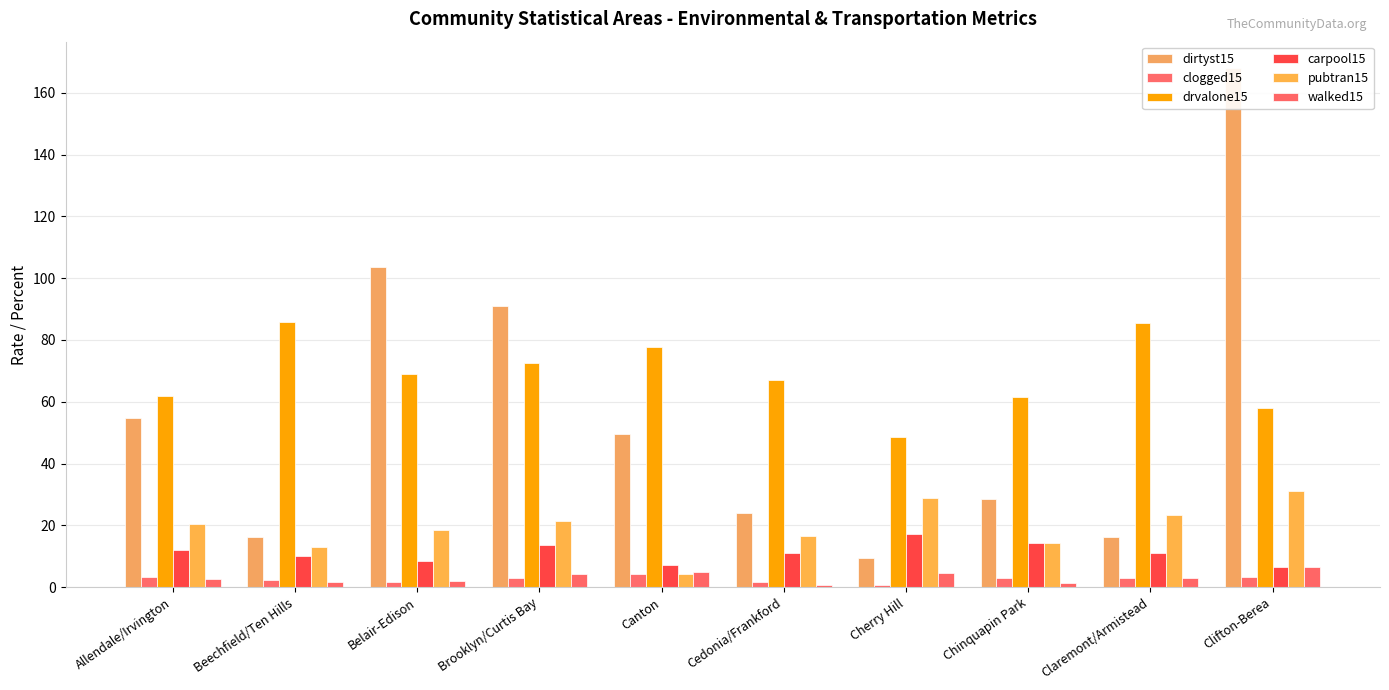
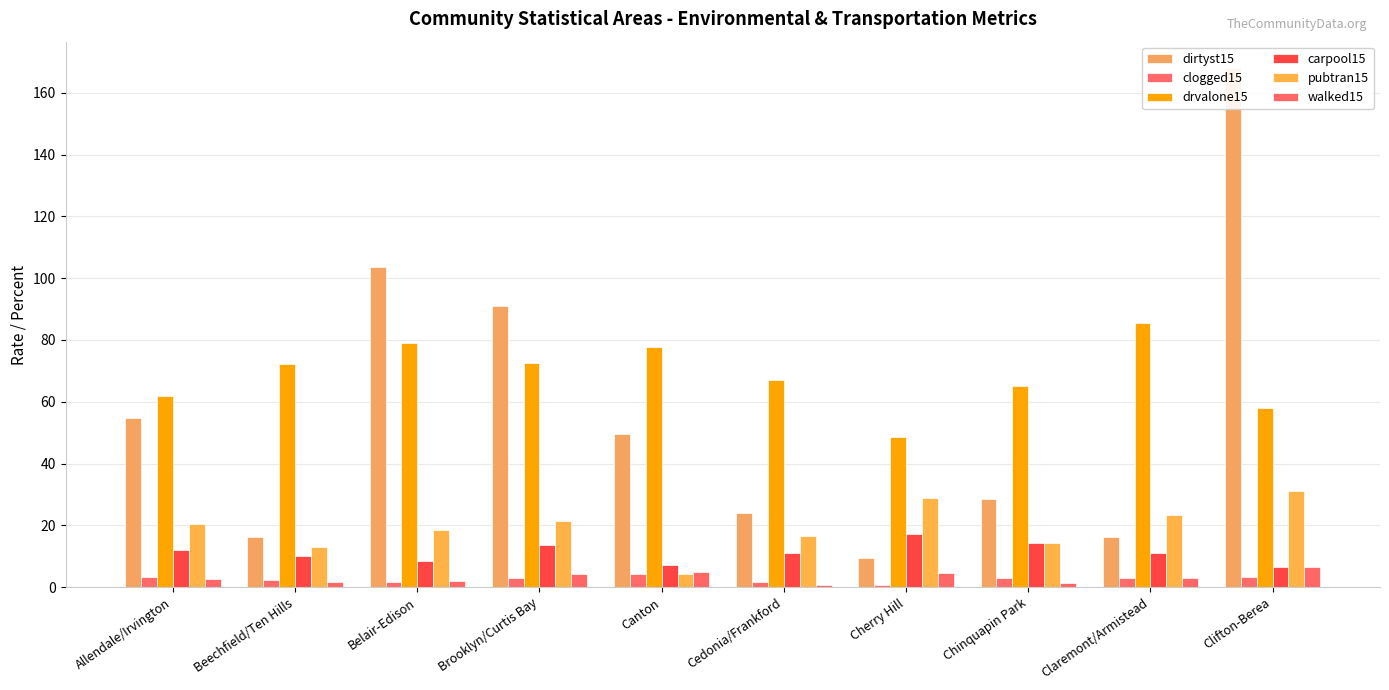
  {
    "drvalone15": {
      "Allendale/Irvington": 62,
-     "Beechfield/Ten Hills": 86,
-     "Belair-Edison": 69,
+     "Beechfield/Ten Hills": 72,
+     "Belair-Edison": 79,
      "Brooklyn/Curtis Bay": 73,
      "Canton": 78,
      "Cedonia/Frankford": 67,
      "Cherry Hill": 48,
-     "Chinquapin Park": 62,
+     "Chinquapin Park": 65,
      "Claremont/Armistead": 86,
      "Clifton-Berea": 58
    }
  }
